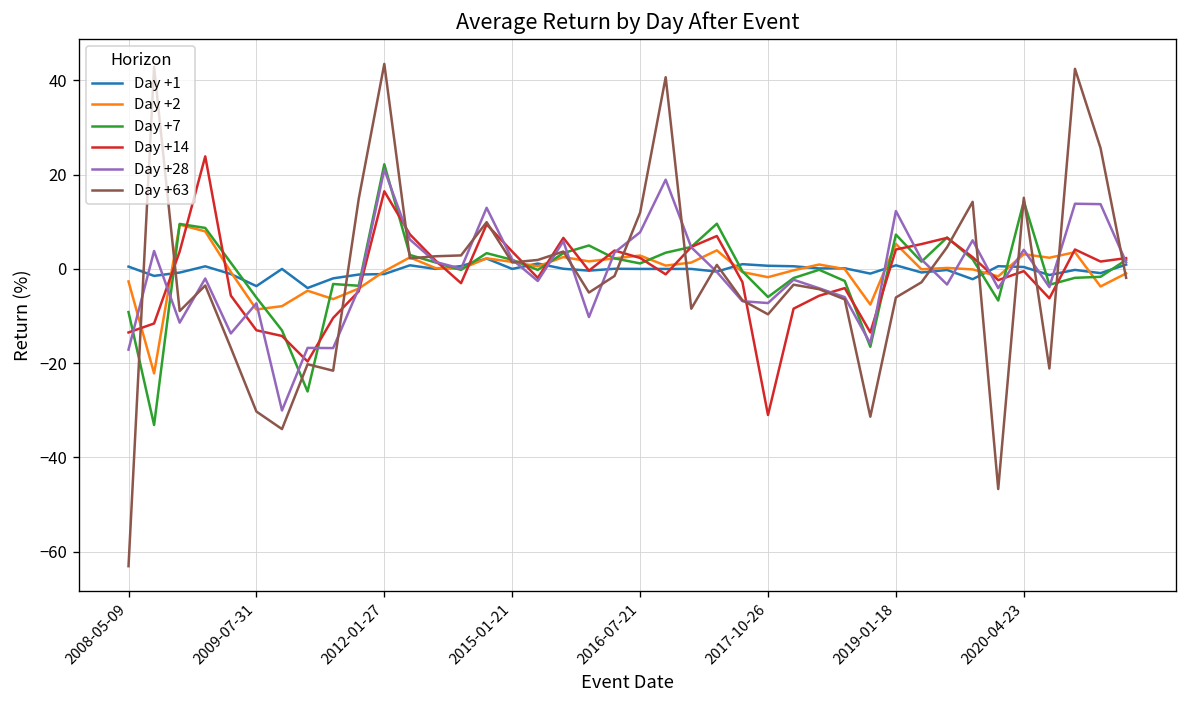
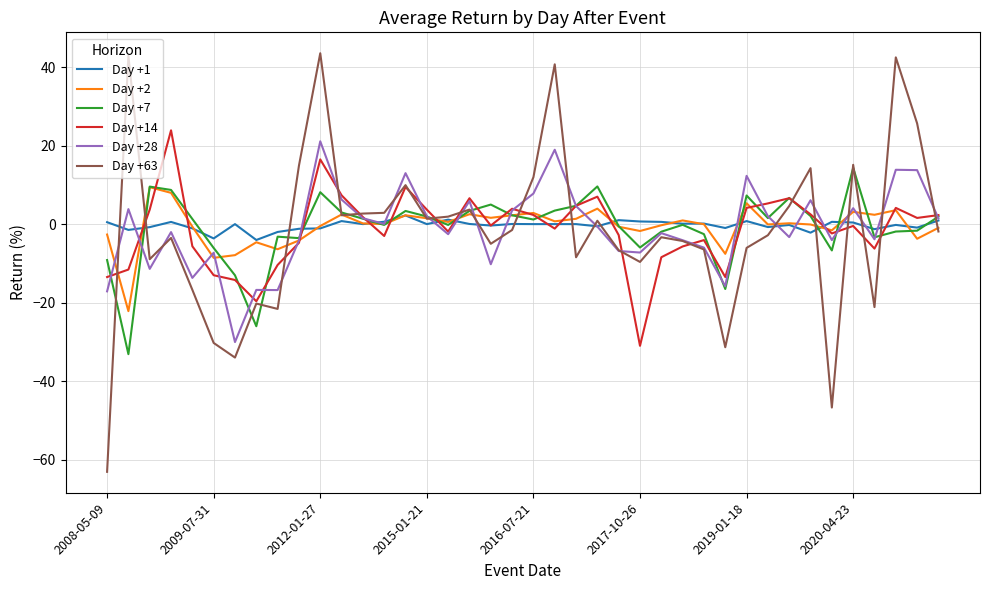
  {
    "Day +1": {
      "2008-05-09": 0,
      "2009-07-31": -4,
      "2015-01-21": 0,
      "2016-07-21": 0,
      "2017-10-26": 1,
      "2019-01-18": 1,
      "2020-04-23": 0
    },
    "Day +2": {
      "2008-05-09": -3,
      "2009-07-31": -9,
      "2017-10-26": -2,
      "2019-01-18": 5,
      "2020-04-23": 3
    },
    "Day +7": {
      "2008-05-09": -9,
      "2009-07-31": -6,
-     "2012-01-27": 22,
+     "2012-01-27": 8,
      "2016-07-21": 1,
      "2017-10-26": -6,
      "2019-01-18": 7,
      "2020-04-23": 14
    },
    "Day +14": {
      "2008-05-09": -13,
      "2009-07-31": -13,
      "2012-01-27": 16,
      "2015-01-21": 4,
      "2017-10-26": -31,
      "2019-01-18": 4,
      "2020-04-23": 0
    },
    "Day +28": {
      "2008-05-09": -17,
      "2009-07-31": -7,
      "2012-01-27": 21,
      "2016-07-21": 8,
      "2017-10-26": -7,
      "2019-01-18": 12,
      "2020-04-23": 4
    },
    "Day +63": {
      "2008-05-09": -63,
      "2009-07-31": -30,
      "2012-01-27": 44,
      "2016-07-21": 12,
      "2017-10-26": -10,
      "2019-01-18": -6,
      "2020-04-23": 15
    }
  }
